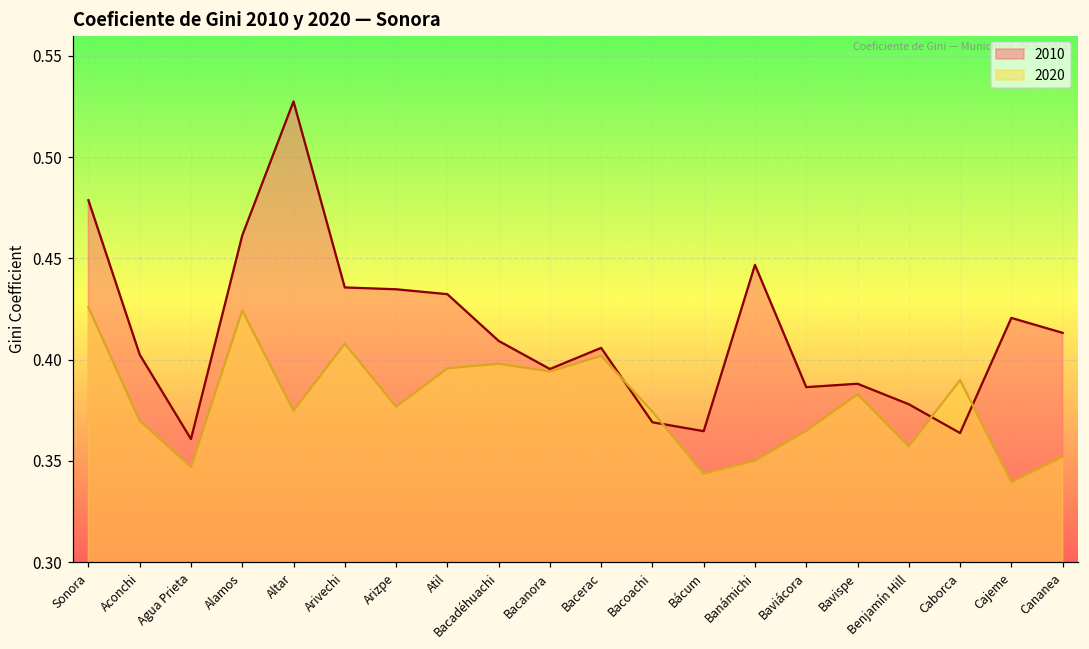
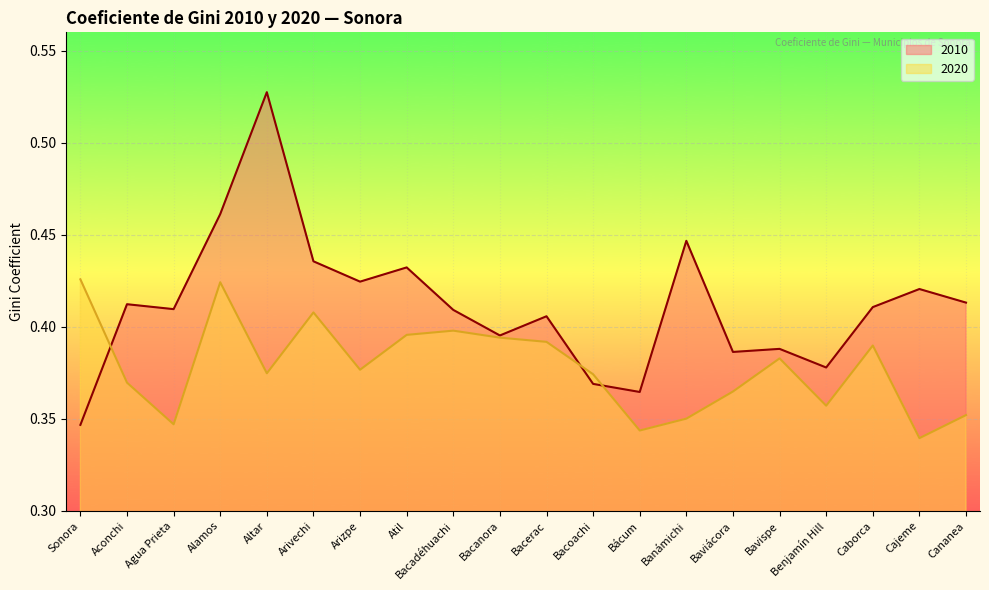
  {
    "2010": {
-     "Sonora": 0.479,
-     "Aconchi": 0.402,
-     "Agua Prieta": 0.361,
+     "Sonora": 0.347,
+     "Aconchi": 0.412,
+     "Agua Prieta": 0.410,
      "Alamos": 0.461,
      "Altar": 0.527,
      "Arivechi": 0.436,
-     "Arizpe": 0.435,
+     "Arizpe": 0.425,
      "Atil": 0.432,
      "Bacadéhuachi": 0.409,
      "Bacerac": 0.406,
      "Bacoachi": 0.369,
      "Bácum": 0.365,
      "Banámichi": 0.447,
      "Baviácora": 0.386,
      "Bavispe": 0.388,
      "Benjamín Hill": 0.378,
-     "Caborca": 0.364,
+     "Caborca": 0.411,
      "Cajeme": 0.421,
      "Cananea": 0.413
    },
    "2020": {
      "Sonora": 0.426,
      "Aconchi": 0.370,
      "Agua Prieta": 0.347,
      "Alamos": 0.424,
      "Altar": 0.375,
      "Arivechi": 0.408,
      "Arizpe": 0.377,
      "Atil": 0.396,
      "Bacadéhuachi": 0.398,
-     "Bacerac": 0.402,
+     "Bacerac": 0.392,
      "Bacoachi": 0.374,
      "Bácum": 0.344,
      "Banámichi": 0.350,
      "Baviácora": 0.365,
      "Bavispe": 0.383,
      "Benjamín Hill": 0.357,
      "Caborca": 0.390,
      "Cajeme": 0.340,
      "Cananea": 0.352
    }
  }
